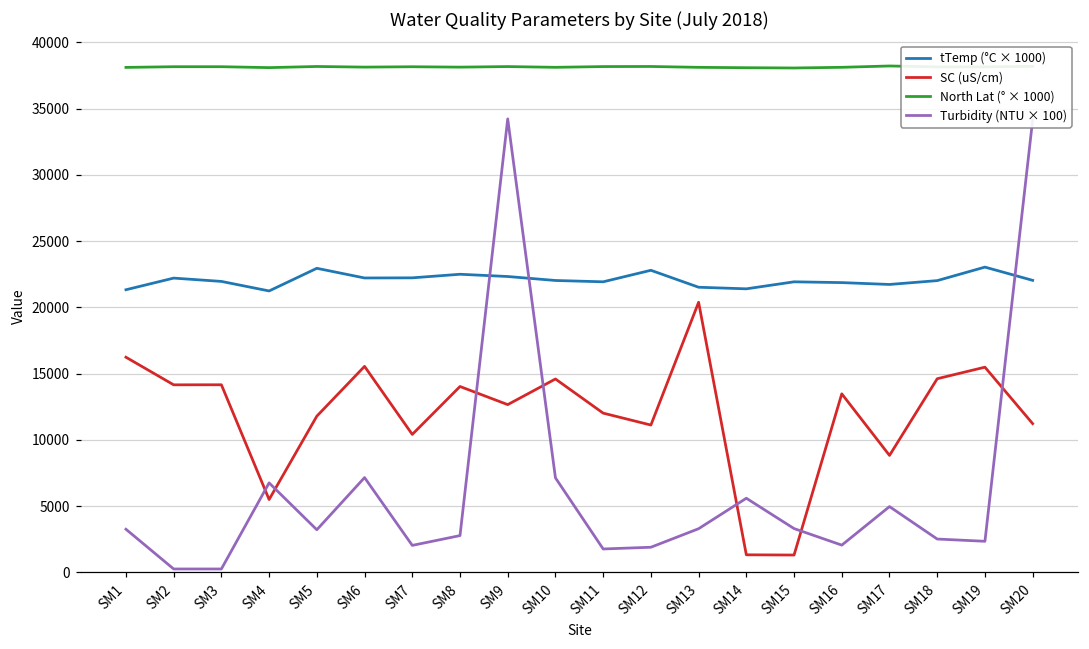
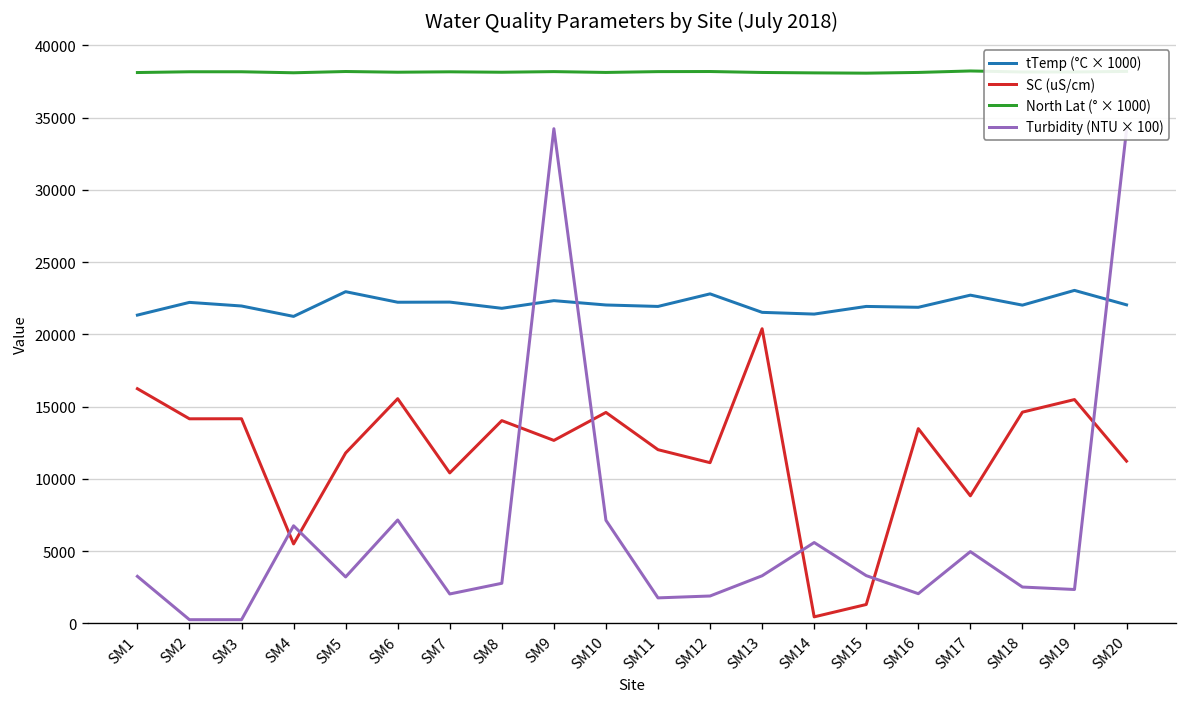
  {
    "tTemp (°C × 1000)": {
      "SM1": 21300,
      "SM2": 22200,
      "SM3": 22000,
      "SM4": 21200,
      "SM5": 23000,
      "SM6": 22200,
      "SM7": 22200,
-     "SM8": 22500,
+     "SM8": 21800,
      "SM9": 22300,
      "SM10": 22000,
      "SM11": 21900,
      "SM12": 22800,
      "SM13": 21500,
      "SM14": 21400,
      "SM15": 21900,
      "SM16": 21900,
-     "SM17": 21700,
+     "SM17": 22700,
      "SM18": 22000,
      "SM19": 23000,
      "SM20": 22000
    },
    "SC (uS/cm)": {
      "SM1": 16200,
      "SM2": 14200,
      "SM3": 14200,
      "SM4": 5500,
      "SM5": 11800,
      "SM6": 15500,
      "SM7": 10400,
      "SM8": 14000,
      "SM9": 12700,
      "SM10": 14600,
      "SM11": 12000,
      "SM12": 11100,
      "SM13": 20400,
-     "SM14": 1300,
+     "SM14": 400,
      "SM15": 1300,
      "SM16": 13500,
      "SM17": 8800,
      "SM18": 14600,
      "SM19": 15500,
      "SM20": 11200
    },
    "North Lat (° × 1000)": {
      "SM1": 38100,
      "SM2": 38200,
      "SM3": 38200,
      "SM4": 38100,
      "SM5": 38200,
      "SM6": 38100,
      "SM7": 38200,
      "SM8": 38100,
      "SM9": 38200,
      "SM10": 38100,
      "SM11": 38200,
      "SM12": 38200,
      "SM13": 38100,
      "SM14": 38100,
      "SM15": 38100,
      "SM16": 38100,
      "SM17": 38200
    },
    "Turbidity (NTU × 100)": {
      "SM1": 3300,
      "SM2": 300,
      "SM3": 300,
      "SM4": 6800,
      "SM5": 3200,
      "SM6": 7200,
      "SM7": 2000,
      "SM8": 2800,
      "SM9": 34200,
      "SM10": 7100,
      "SM11": 1800,
      "SM12": 1900,
      "SM13": 3300,
      "SM14": 5600,
      "SM15": 3300,
      "SM16": 2100,
      "SM17": 5000,
      "SM18": 2500,
      "SM19": 2300
    }
  }
